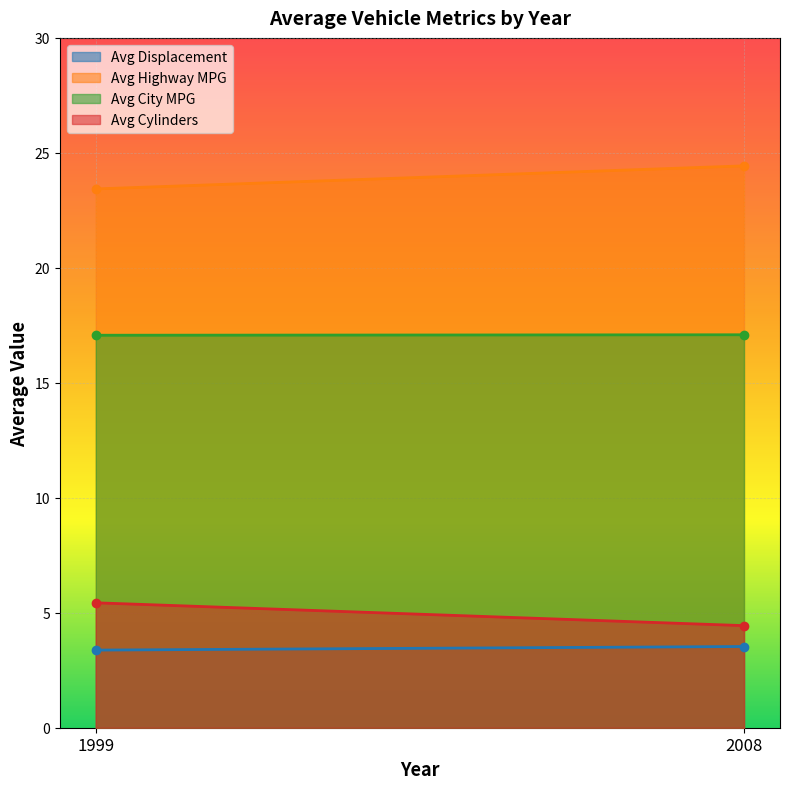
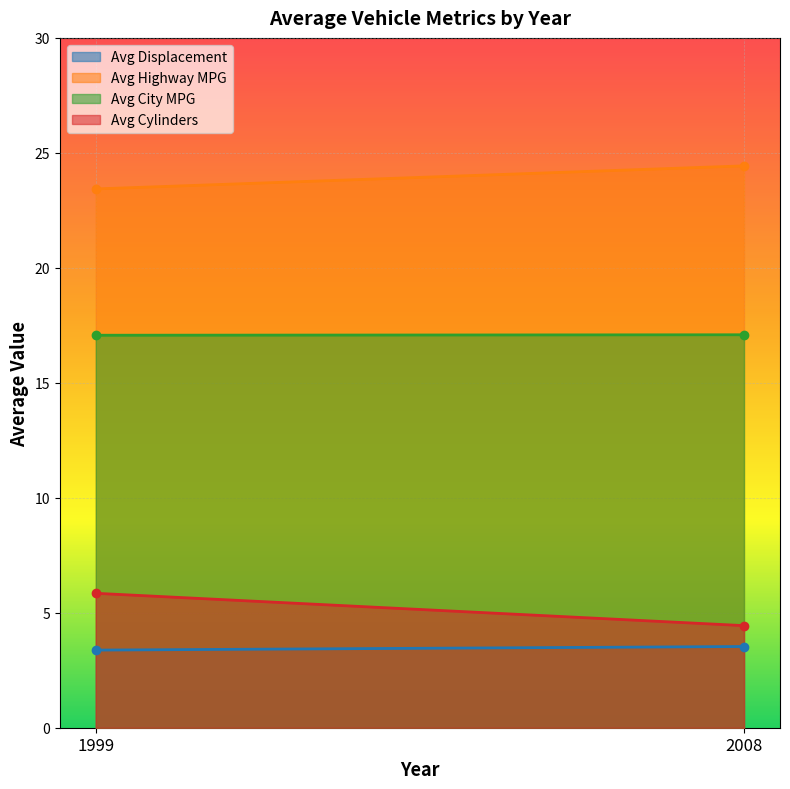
  {
    "Avg Displacement": {
      "1999": 3.4,
      "2008": 3.5
    },
    "Avg Highway MPG": {
      "1999": 23.4,
      "2008": 24.4
    },
    "Avg City MPG": {
      "1999": 17.1,
      "2008": 17.1
    },
    "Avg Cylinders": {
-     "1999": 5.4,
+     "1999": 5.8,
      "2008": 4.4
    }
  }
